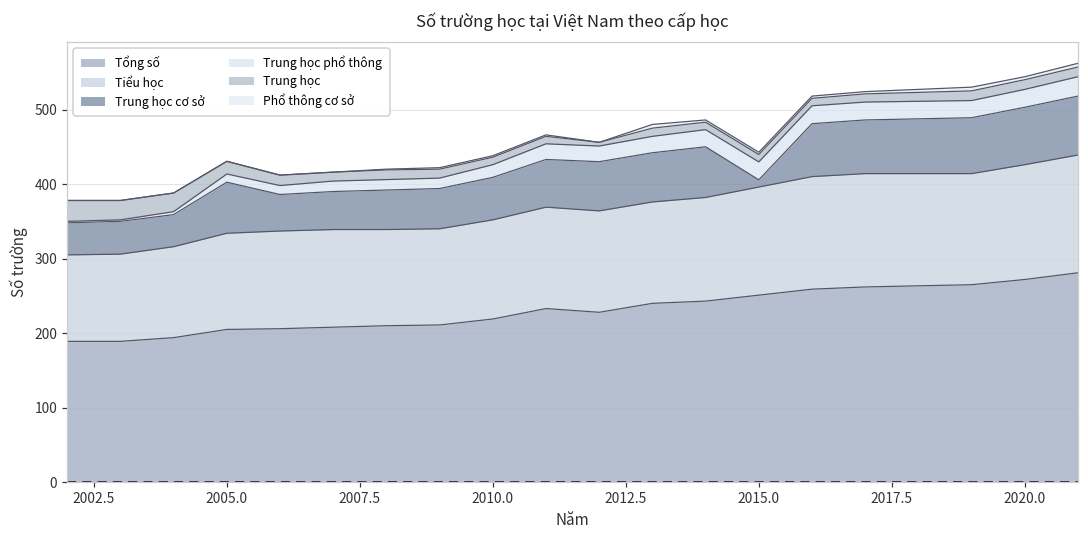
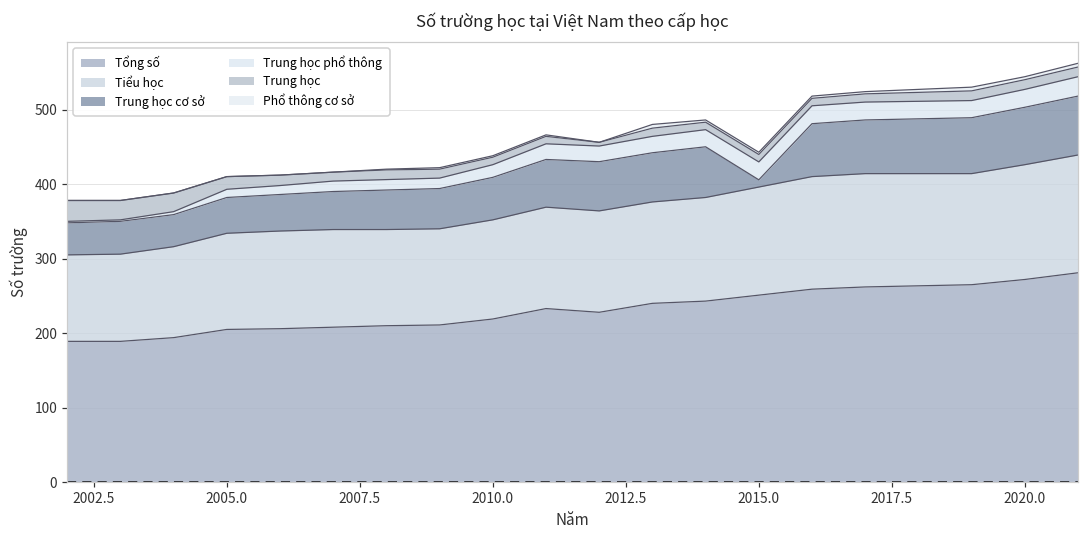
  {
    "Trung học cơ sở": {
-     "2005.0": 70,
+     "2005.0": 50,
      "2010.0": 60,
      "2015.0": 10,
      "2020.0": 80
    }
  }
